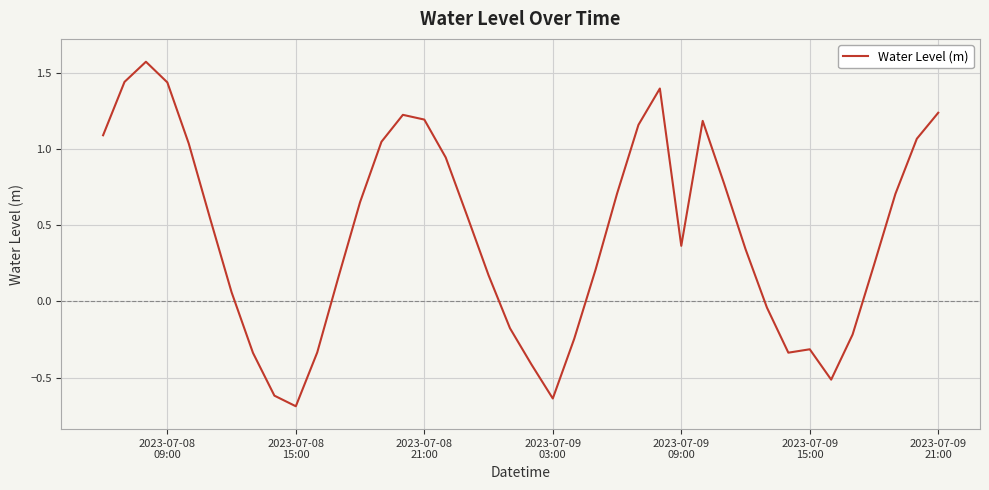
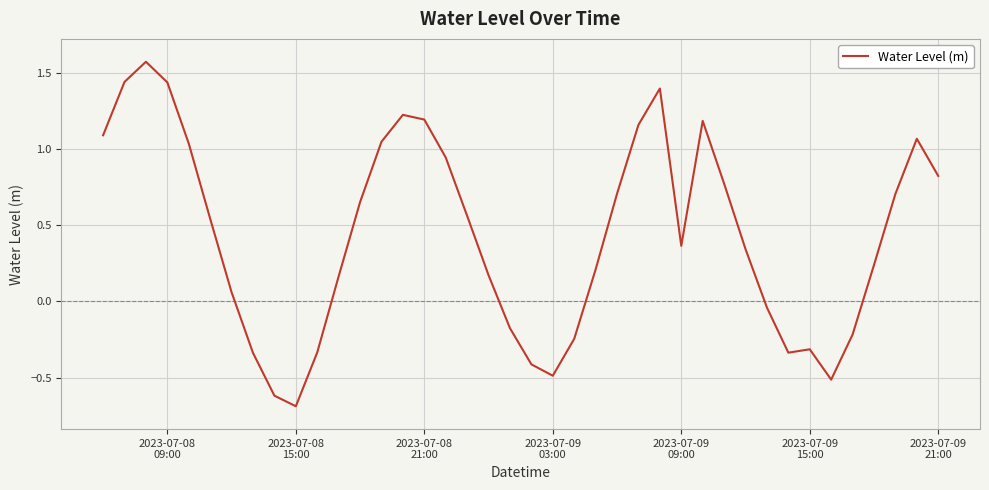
  {
    "2023-07-08 09:00": 1.44,
    "2023-07-08 15:00": -0.69,
    "2023-07-08 21:00": 1.19,
-   "2023-07-09 03:00": -0.64,
+   "2023-07-09 03:00": -0.49,
    "2023-07-09 09:00": 0.37,
    "2023-07-09 15:00": -0.31,
-   "2023-07-09 21:00": 1.24
+   "2023-07-09 21:00": 0.82
  }
